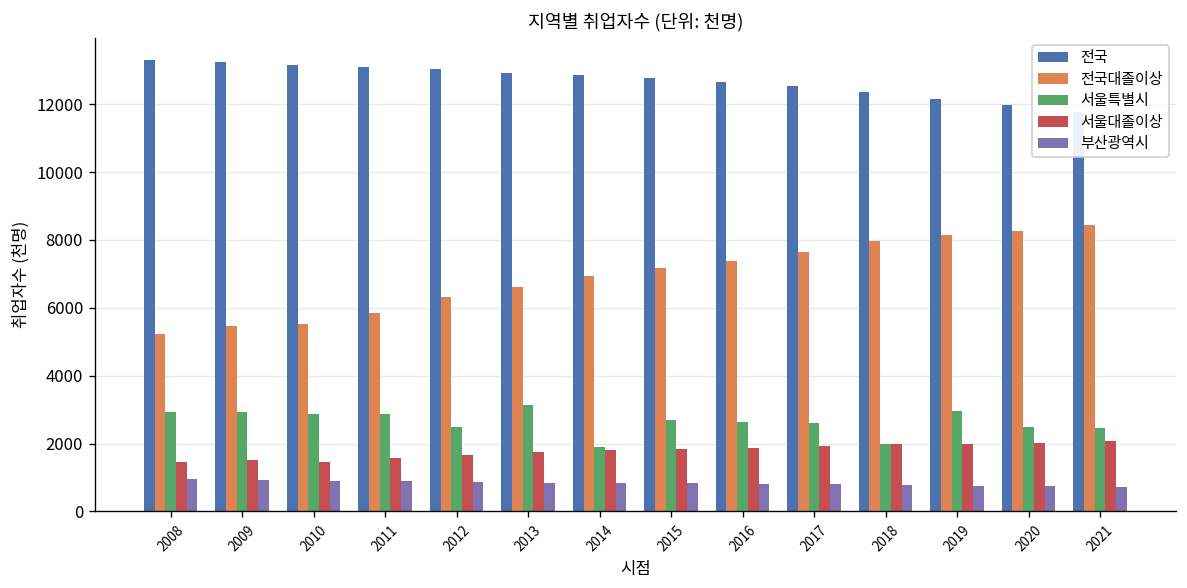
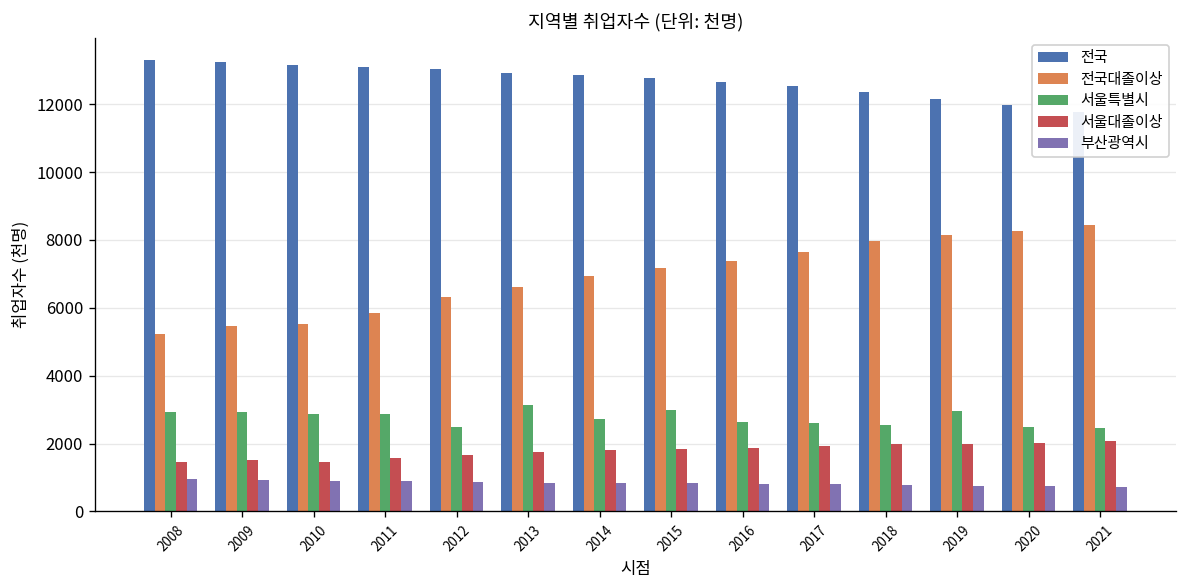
  {
    "서울특별시": {
      "2008": 2900,
      "2009": 2900,
      "2010": 2900,
      "2011": 2900,
      "2012": 2500,
      "2013": 3100,
-     "2014": 1900,
-     "2015": 2700,
+     "2014": 2700,
+     "2015": 3000,
      "2016": 2600,
      "2017": 2600,
-     "2018": 2000,
+     "2018": 2600,
      "2019": 3000,
      "2020": 2500,
      "2021": 2500
    }
  }
